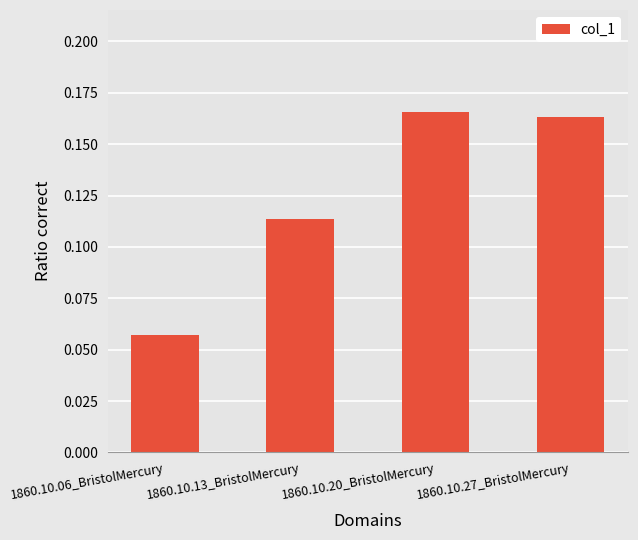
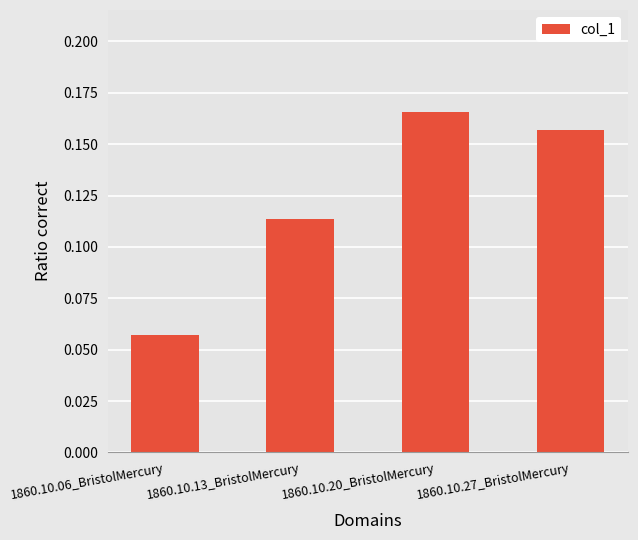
  {
    "1860.10.06_BristolMercury": 0.057,
    "1860.10.13_BristolMercury": 0.114,
    "1860.10.20_BristolMercury": 0.166,
-   "1860.10.27_BristolMercury": 0.163
+   "1860.10.27_BristolMercury": 0.157
  }
